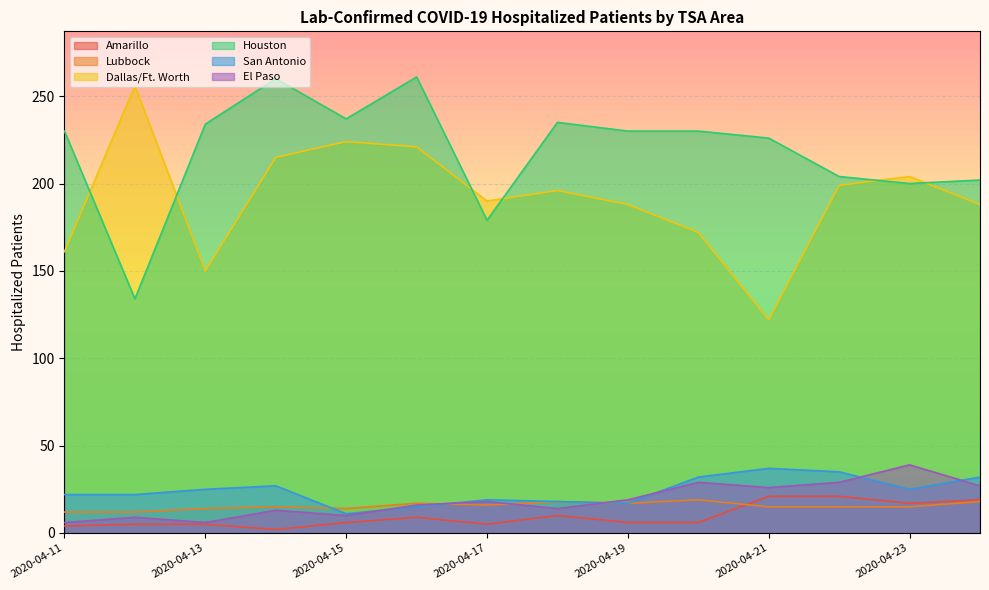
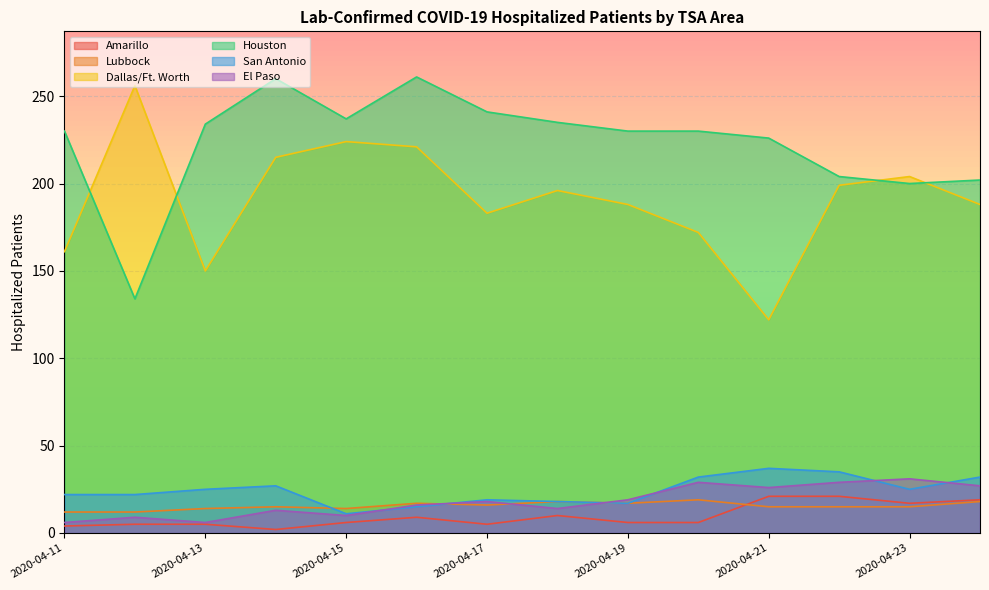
  {
    "Dallas/Ft. Worth": {
      "2020-04-11": 161,
      "2020-04-13": 150,
      "2020-04-15": 224,
-     "2020-04-17": 190,
+     "2020-04-17": 183,
      "2020-04-19": 188,
      "2020-04-21": 122,
      "2020-04-23": 204
    },
    "Houston": {
      "2020-04-11": 230,
      "2020-04-13": 234,
      "2020-04-15": 237,
-     "2020-04-17": 179,
+     "2020-04-17": 241,
      "2020-04-19": 230,
      "2020-04-21": 226,
      "2020-04-23": 200
    },
    "San Antonio": {
      "2020-04-11": 22,
      "2020-04-13": 25,
      "2020-04-21": 37,
      "2020-04-23": 25
    },
    "El Paso": {
      "2020-04-11": 6,
      "2020-04-19": 19,
      "2020-04-21": 26,
-     "2020-04-23": 39
+     "2020-04-23": 31
    }
  }
